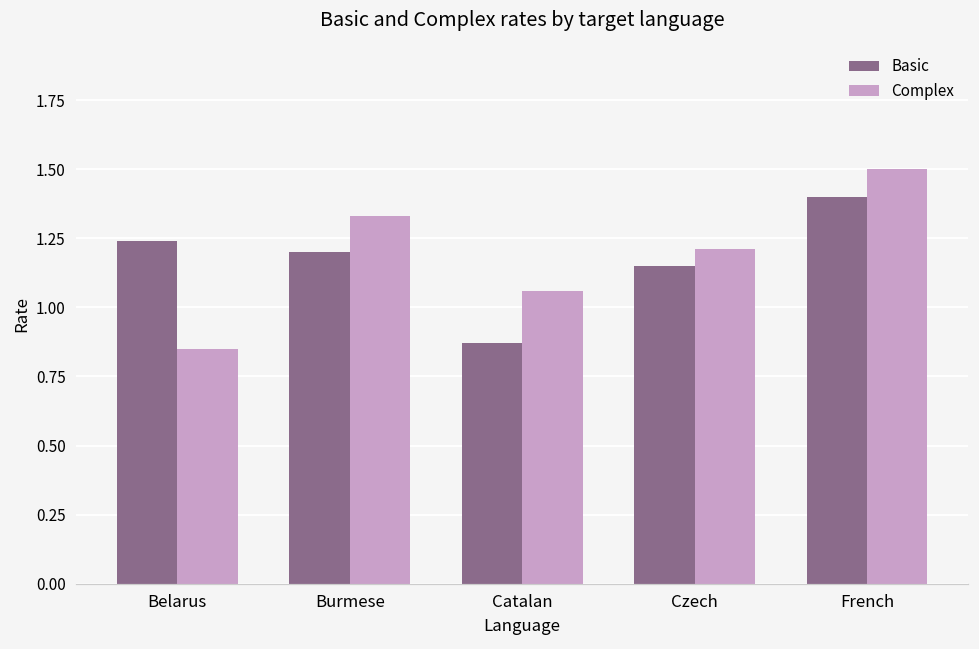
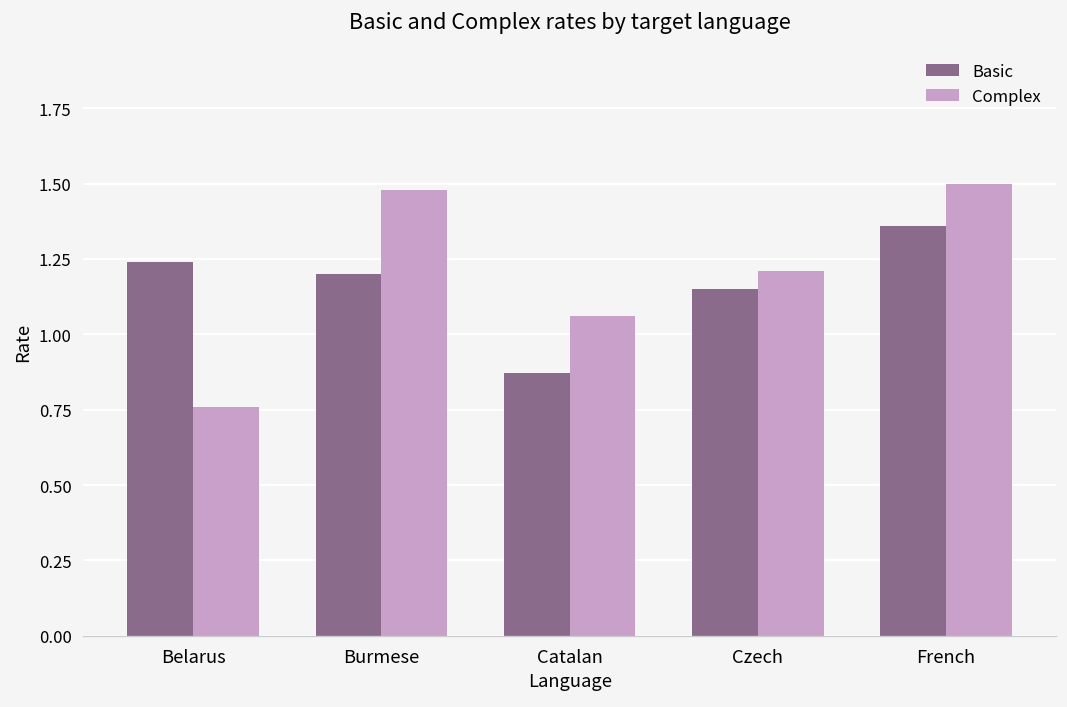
  {
    "Basic": {
      "Belarus": 1.24,
      "Burmese": 1.20,
      "Catalan": 0.87,
      "Czech": 1.15,
-     "French": 1.40
+     "French": 1.36
    },
    "Complex": {
-     "Belarus": 0.85,
-     "Burmese": 1.33,
+     "Belarus": 0.76,
+     "Burmese": 1.48,
      "Catalan": 1.06,
      "Czech": 1.21,
      "French": 1.50
    }
  }
